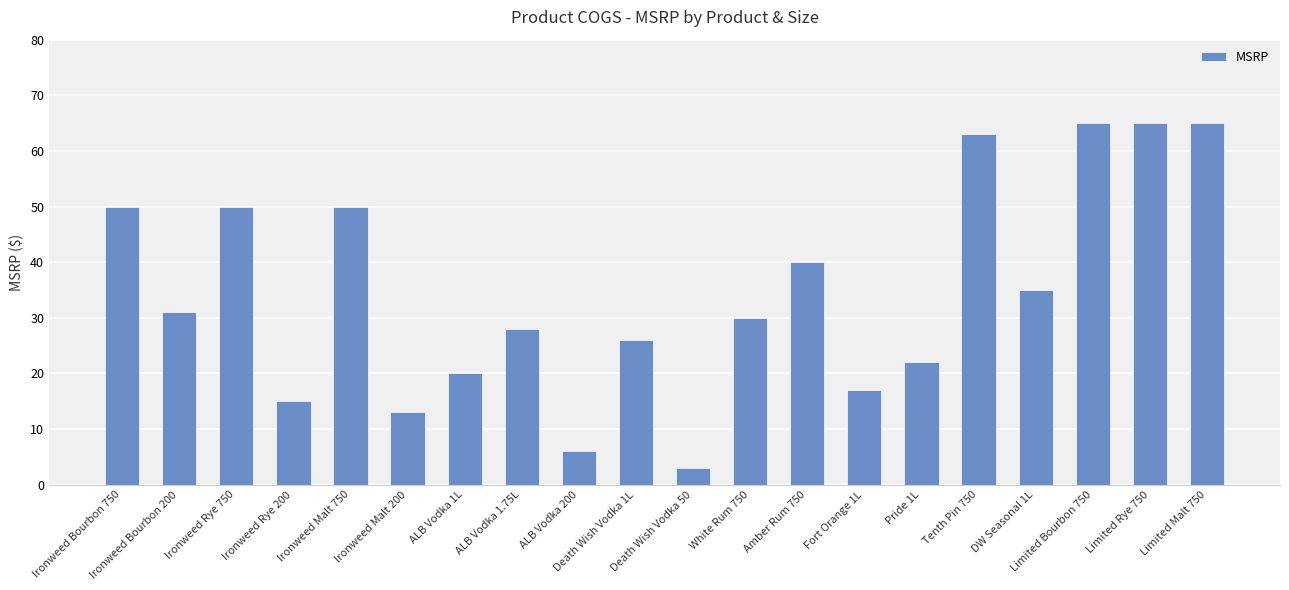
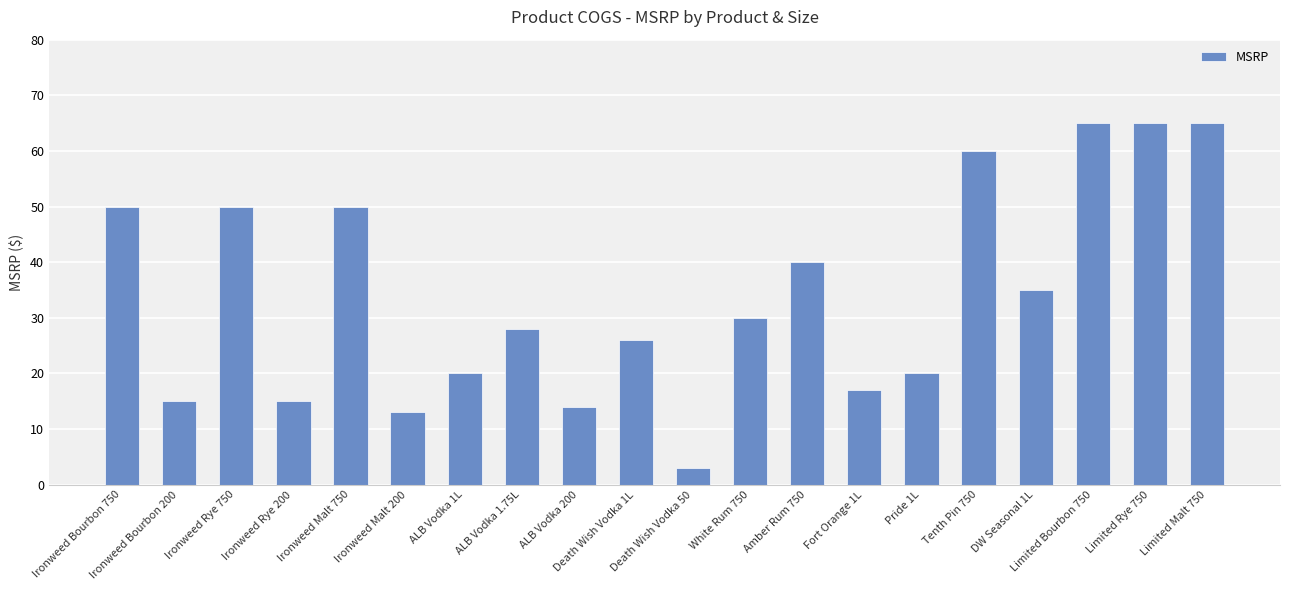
  {
    "Ironweed Bourbon 750": 50,
-   "Ironweed Bourbon 200": 31,
+   "Ironweed Bourbon 200": 15,
    "Ironweed Rye 750": 50,
    "Ironweed Rye 200": 15,
    "Ironweed Malt 750": 50,
    "Ironweed Malt 200": 13,
    "ALB Vodka 1L": 20,
    "ALB Vodka 1.75L": 28,
-   "ALB Vodka 200": 6,
+   "ALB Vodka 200": 14,
    "Death Wish Vodka 1L": 26,
    "Death Wish Vodka 50": 3,
    "White Rum 750": 30,
    "Amber Rum 750": 40,
    "Fort Orange 1L": 17,
-   "Pride 1L": 22,
-   "Tenth Pin 750": 63,
+   "Pride 1L": 20,
+   "Tenth Pin 750": 60,
    "DW Seasonal 1L": 35,
    "Limited Bourbon 750": 65,
    "Limited Rye 750": 65,
    "Limited Malt 750": 65
  }
